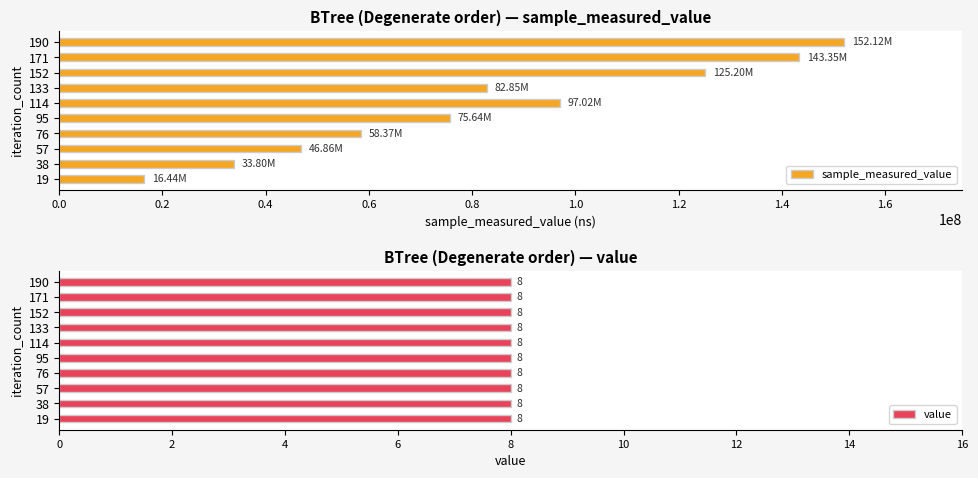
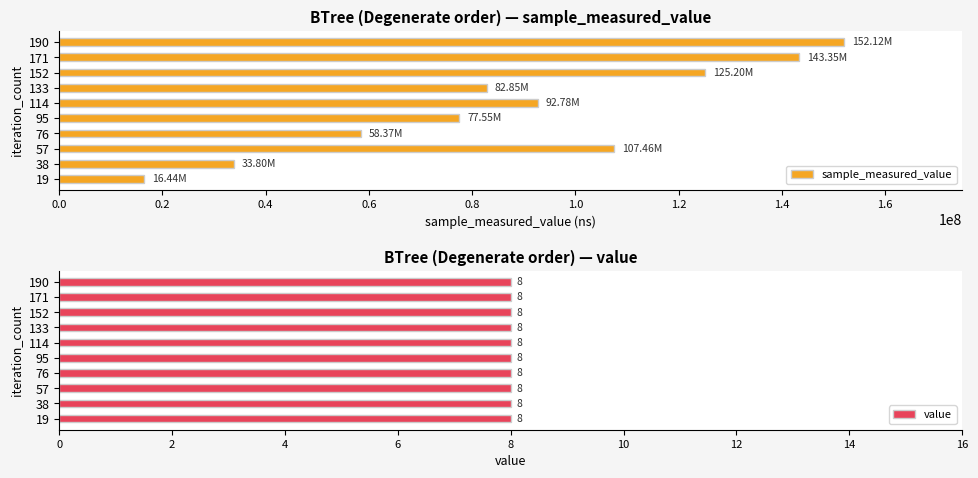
  {
    "BTree (Degenerate order) — sample_measured_value": {
      "190": "152.12M",
      "171": "143.35M",
      "152": "125.20M",
      "133": "82.85M",
-     "114": "97.02M",
-     "95": "75.64M",
+     "114": "92.78M",
+     "95": "77.55M",
      "76": "58.37M",
-     "57": "46.86M",
+     "57": "107.46M",
      "38": "33.80M",
      "19": "16.44M"
    },
    "BTree (Degenerate order) — value": {
      "190": "8",
      "171": "8",
      "152": "8",
      "133": "8",
      "114": "8",
      "95": "8",
      "76": "8",
      "57": "8",
      "38": "8",
      "19": "8"
    }
  }
